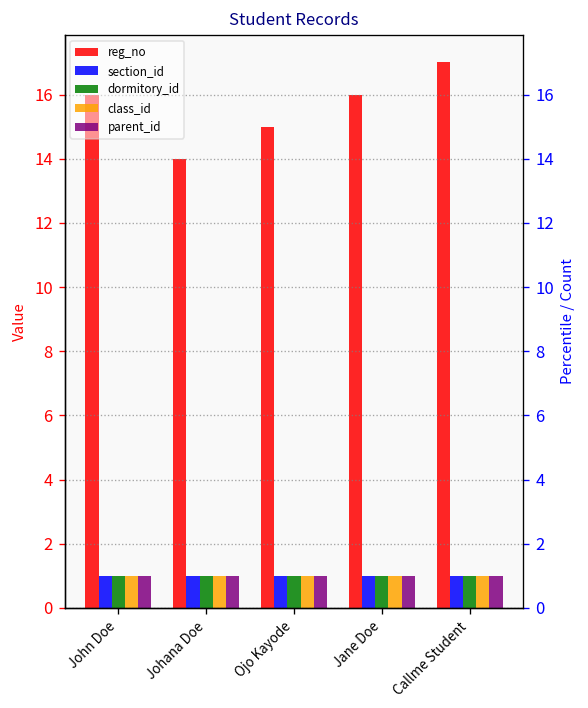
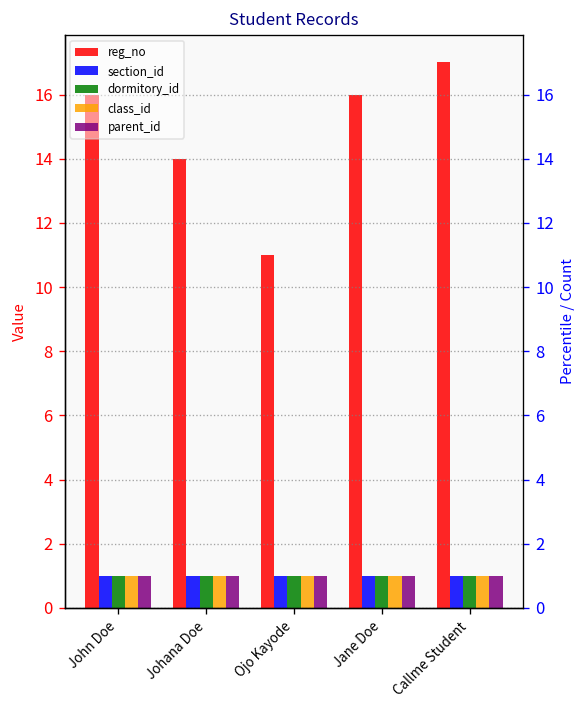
  {
    "reg_no": {
      "Johana Doe": 14,
-     "Ojo Kayode": 15,
+     "Ojo Kayode": 11,
      "Jane Doe": 16,
      "Callme Student": 17
    },
    "section_id": {
      "John Doe": 1,
      "Johana Doe": 1,
      "Ojo Kayode": 1,
      "Jane Doe": 1,
      "Callme Student": 1
    },
    "dormitory_id": {
      "John Doe": 1,
      "Johana Doe": 1,
      "Ojo Kayode": 1,
      "Jane Doe": 1,
      "Callme Student": 1
    },
    "class_id": {
      "John Doe": 1,
      "Johana Doe": 1,
      "Ojo Kayode": 1,
      "Jane Doe": 1,
      "Callme Student": 1
    },
    "parent_id": {
      "John Doe": 1,
      "Johana Doe": 1,
      "Ojo Kayode": 1,
      "Jane Doe": 1,
      "Callme Student": 1
    }
  }
